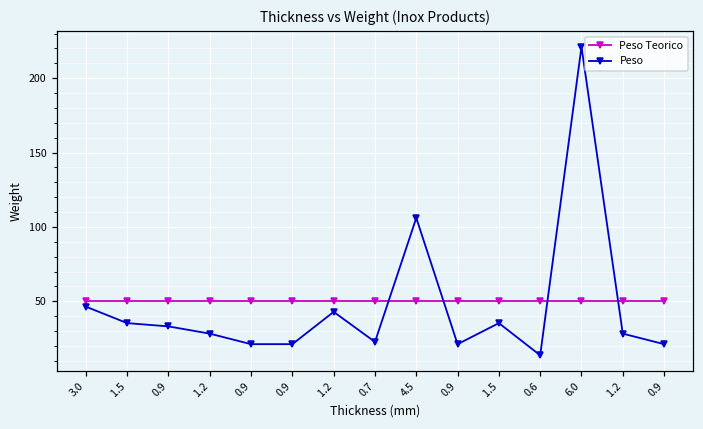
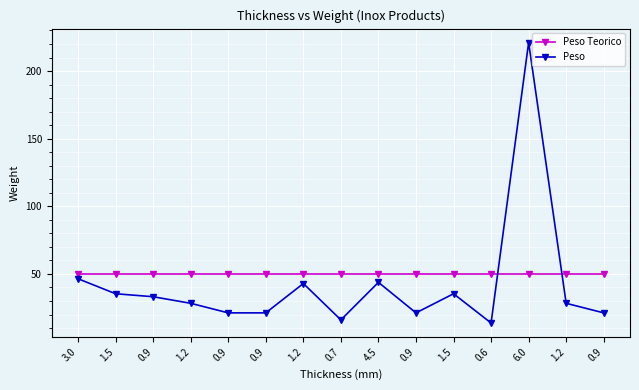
  {
    "Peso Teorico": {
      "3.0": 50,
      "0.7": 50,
      "4.5": 50,
      "0.6": 50,
      "6.0": 50
    },
    "Peso": {
      "3.0": 46,
-     "0.7": 23,
-     "4.5": 106,
+     "0.7": 16,
+     "4.5": 44,
      "0.6": 14,
      "6.0": 221
    }
  }
